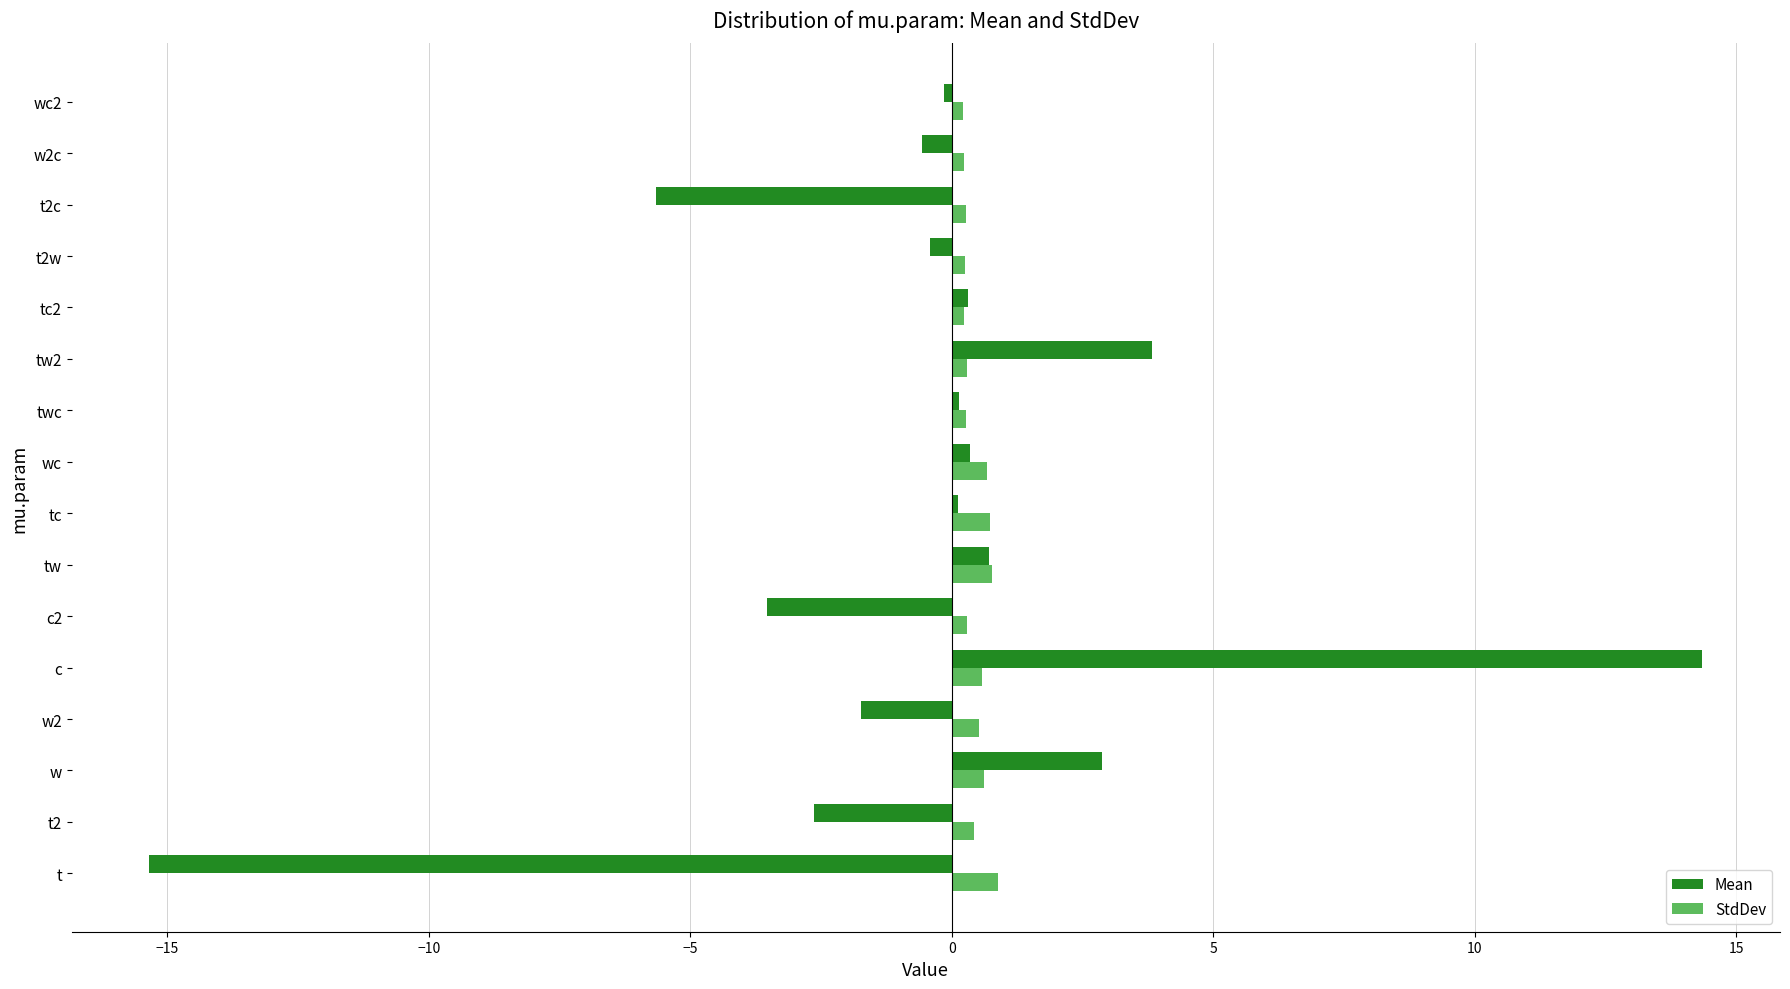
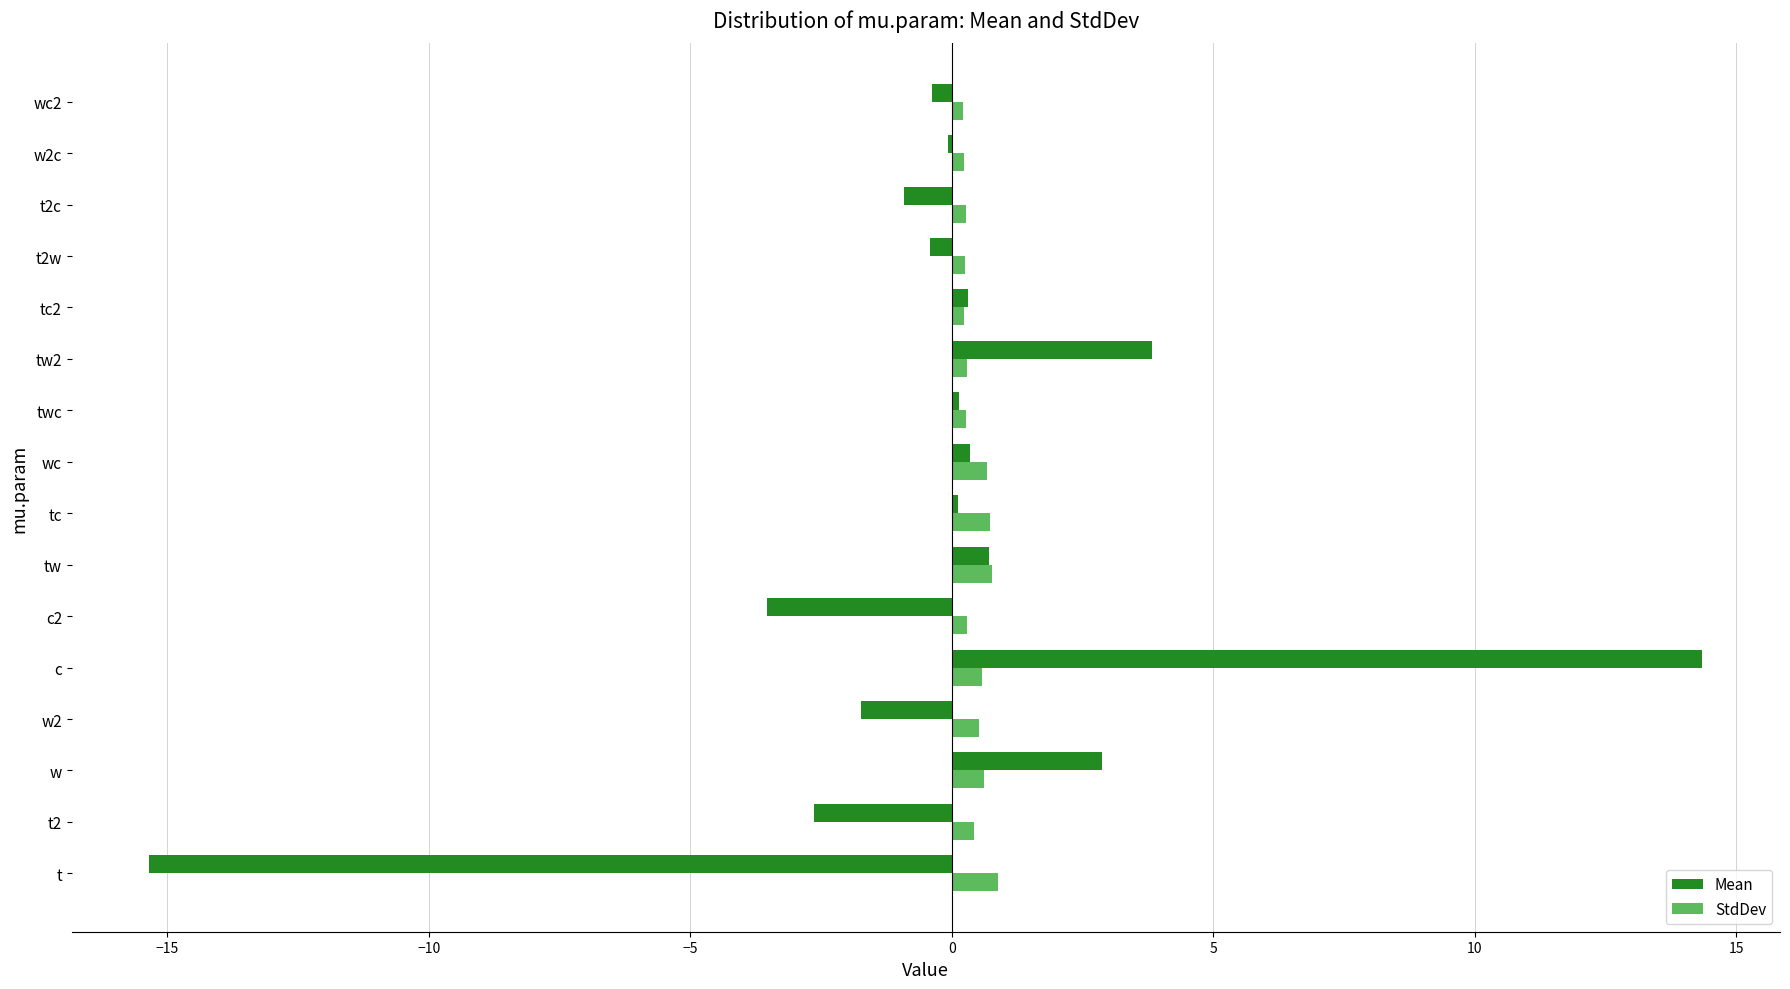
  {
    "Mean": {
-     "wc2": -0.2,
-     "w2c": -0.6,
-     "t2c": -5.7,
+     "wc2": -0.4,
+     "w2c": -0.1,
+     "t2c": -0.9,
      "t2w": -0.4,
      "tc2": 0.3,
      "tw2": 3.8,
      "twc": 0.1,
      "wc": 0.3,
      "tc": 0.1,
      "tw": 0.7,
      "c2": -3.5,
      "c": 14.4,
      "w2": -1.7,
      "w": 2.9,
      "t2": -2.6,
      "t": -15.3
    },
    "StdDev": {
      "wc2": 0.2,
      "w2c": 0.2,
      "t2c": 0.3,
      "t2w": 0.2,
      "tc2": 0.2,
      "tw2": 0.3,
      "twc": 0.3,
      "wc": 0.7,
      "tc": 0.7,
      "tw": 0.8,
      "c2": 0.3,
      "c": 0.6,
      "w2": 0.5,
      "w": 0.6,
      "t2": 0.4,
      "t": 0.9
    }
  }
